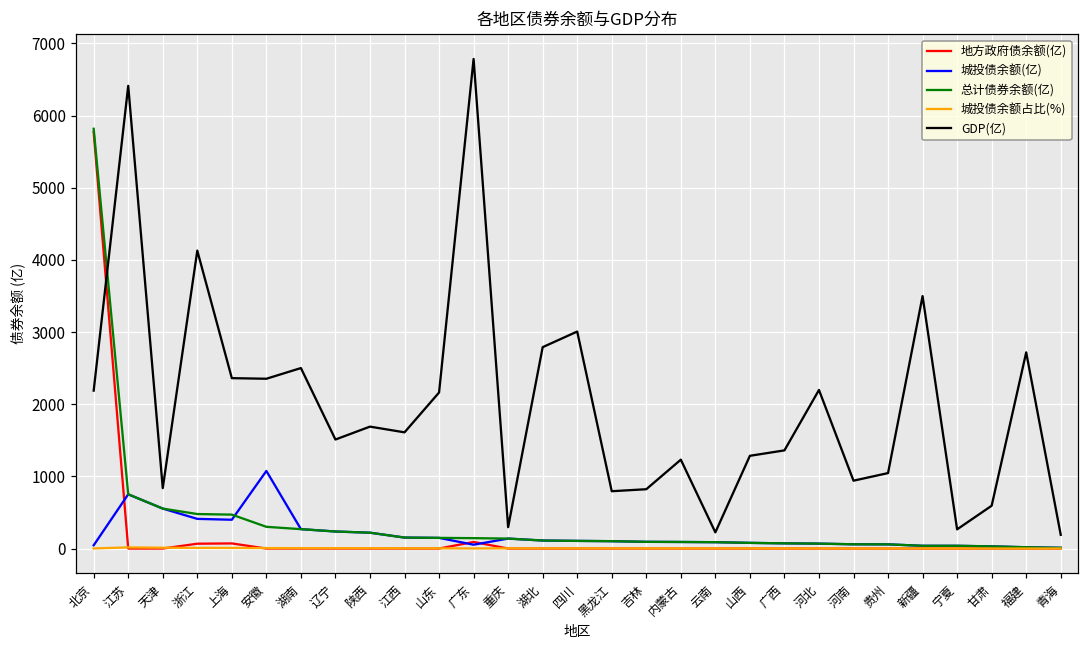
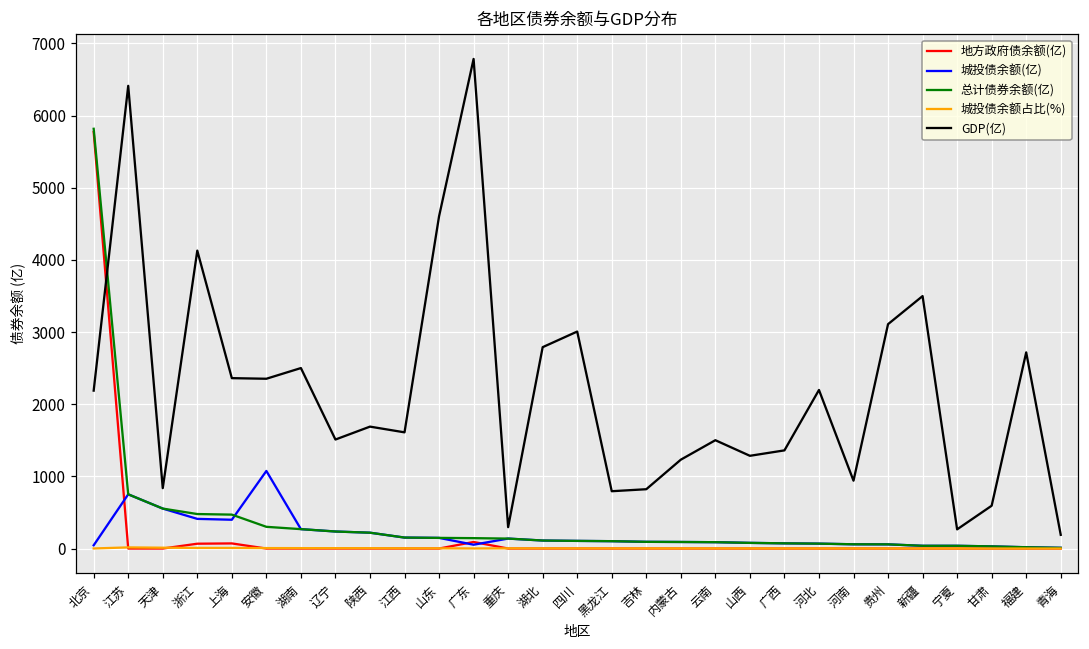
  {
    "地方政府债余额(亿)": {
      "北京": 5800,
      "浙江": 100,
      "上海": 100
    },
    "城投债余额(亿)": {
      "北京": 0,
      "浙江": 400,
      "上海": 400,
      "安徽": 1100
    },
    "总计债券余额(亿)": {
      "北京": 5800,
      "浙江": 500,
      "上海": 500,
      "安徽": 300,
      "广东": 100
    },
    "城投债余额占比(%)": {
      "北京": 0,
      "浙江": 0,
      "上海": 0,
      "广东": 0
    },
    "GDP(亿)": {
      "北京": 2200,
      "江苏": 6400,
      "天津": 800,
      "浙江": 4100,
      "上海": 2400,
      "安徽": 2400,
      "湖南": 2500,
      "辽宁": 1500,
      "陕西": 1700,
      "江西": 1600,
-     "山东": 2200,
+     "山东": 4600,
      "广东": 6800,
      "重庆": 300,
      "湖北": 2800,
      "四川": 3000,
      "黑龙江": 800,
      "吉林": 800,
      "内蒙古": 1200,
-     "云南": 200,
+     "云南": 1500,
      "山西": 1300,
      "广西": 1400,
      "河北": 2200,
      "河南": 900,
-     "贵州": 1000,
+     "贵州": 3100,
      "新疆": 3500,
      "宁夏": 300,
      "甘肃": 600,
      "福建": 2700,
      "青海": 200
    }
  }
